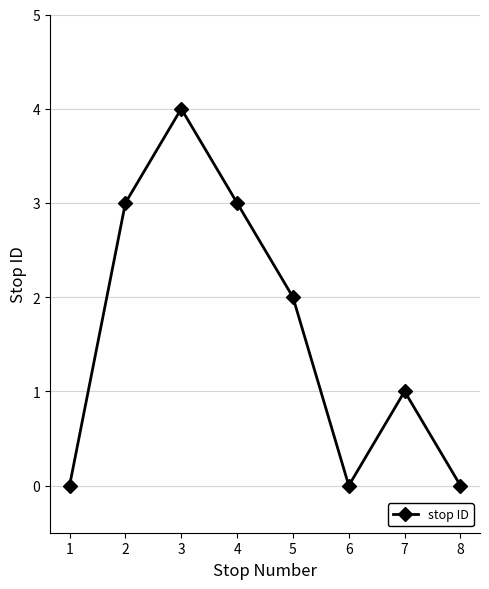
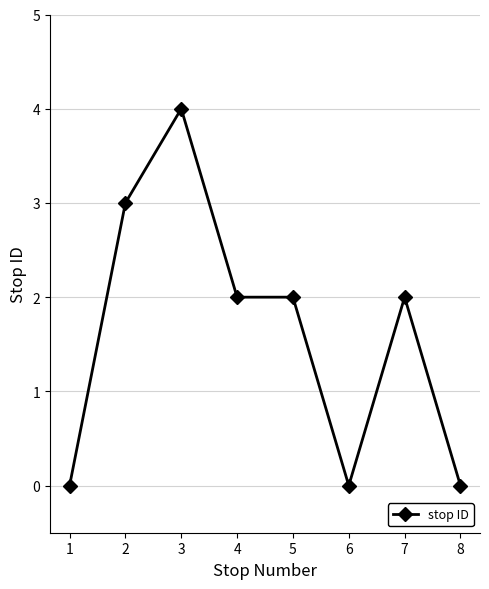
  {
    "1": 0,
    "2": 3,
    "3": 4,
-   "4": 3,
+   "4": 2,
    "5": 2,
    "6": 0,
-   "7": 1,
+   "7": 2,
    "8": 0
  }
